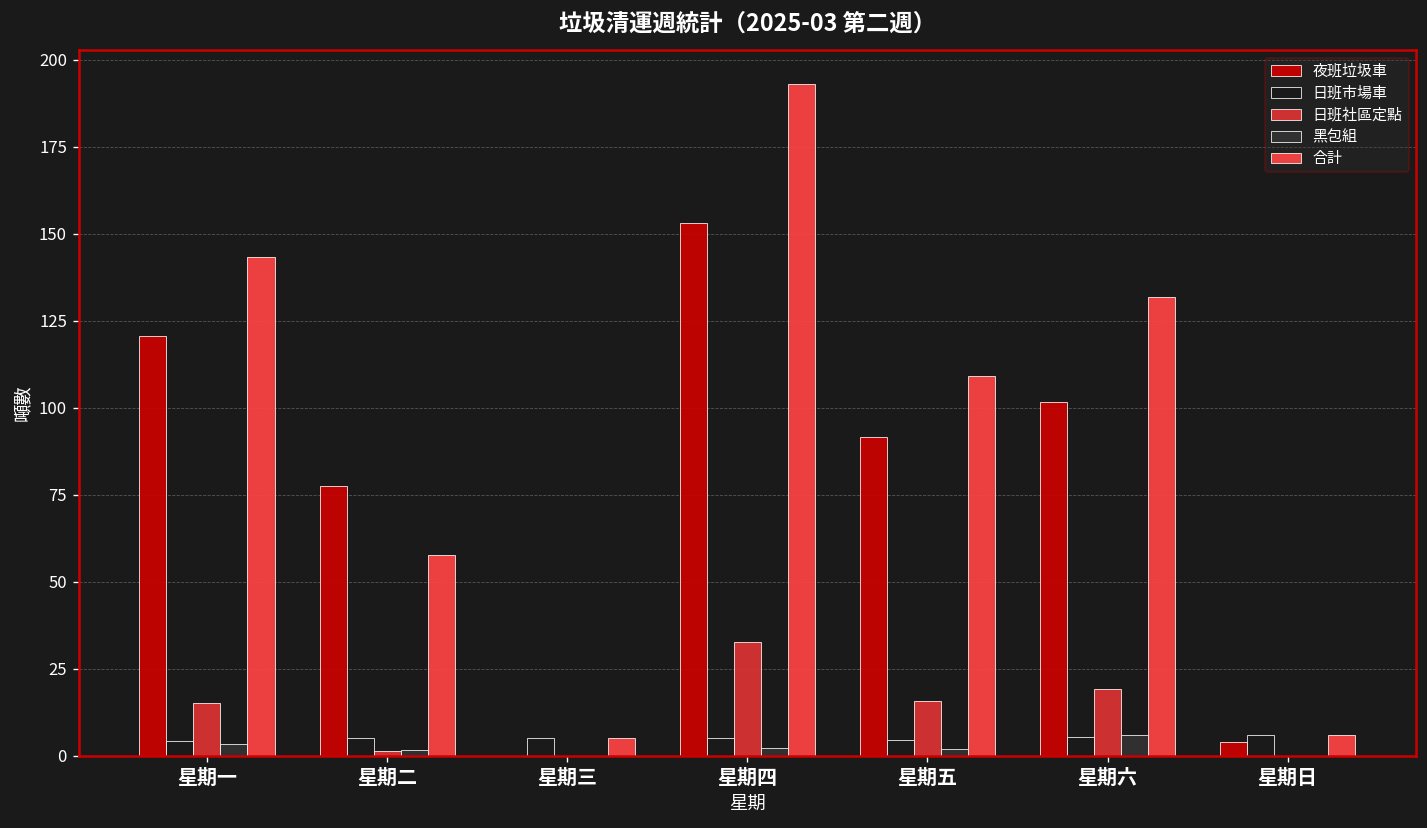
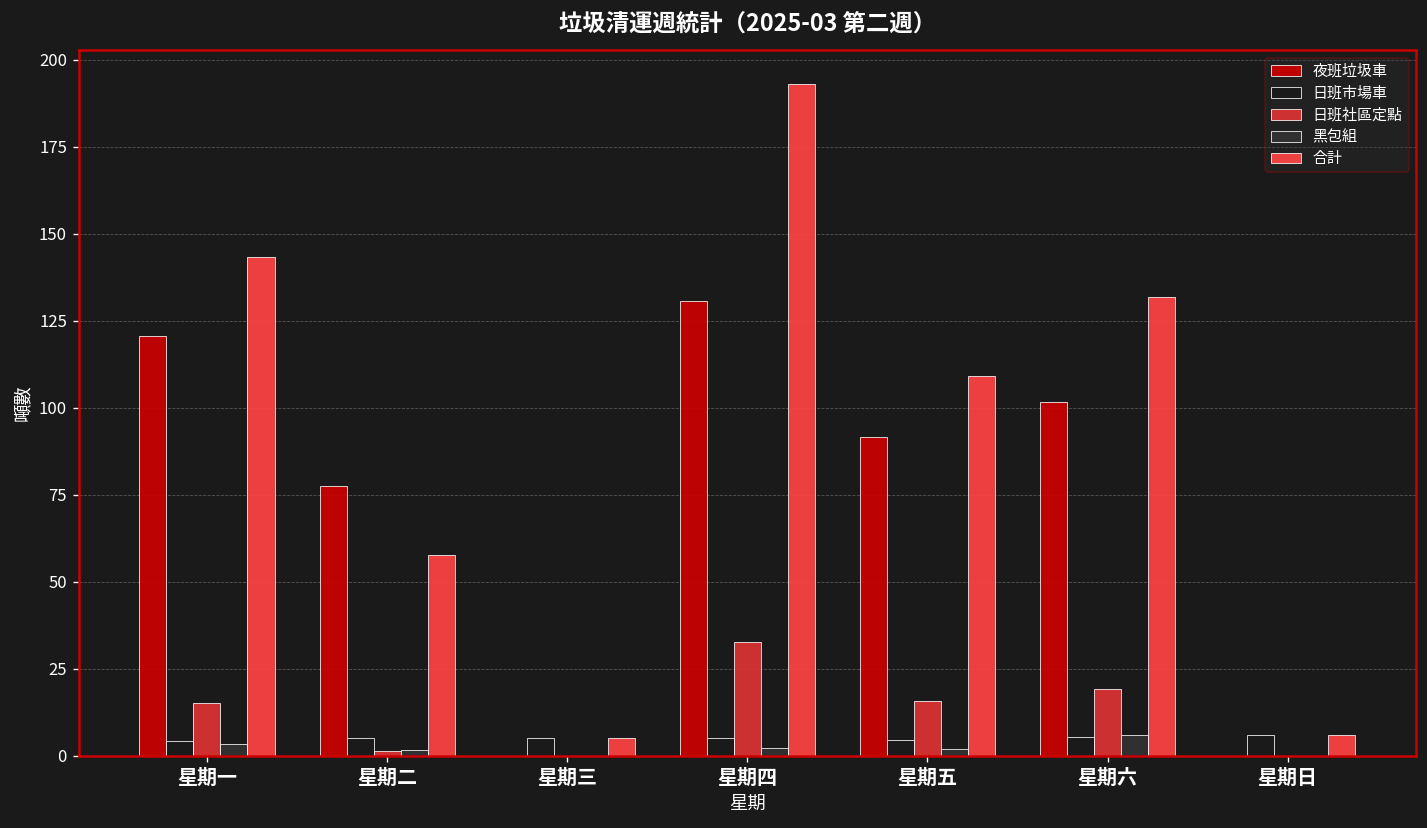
  {
    "夜班垃圾車": {
      "星期一": 120,
      "星期二": 78,
      "星期三": 0,
-     "星期四": 153,
+     "星期四": 131,
      "星期五": 92,
      "星期六": 101,
-     "星期日": 4
+     "星期日": 0
    }
  }
